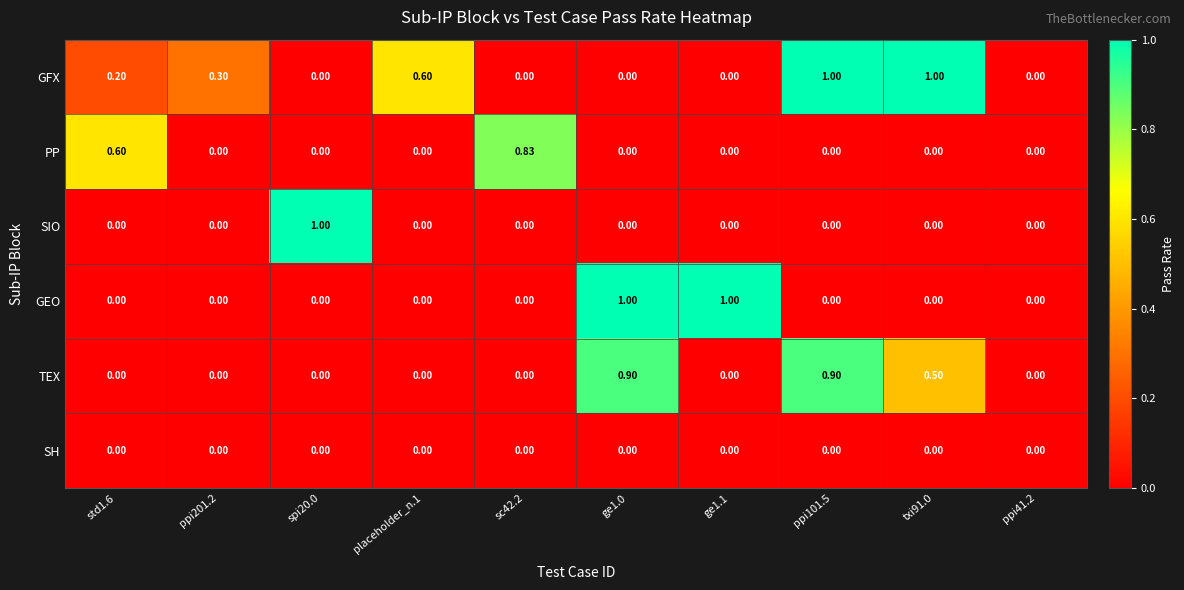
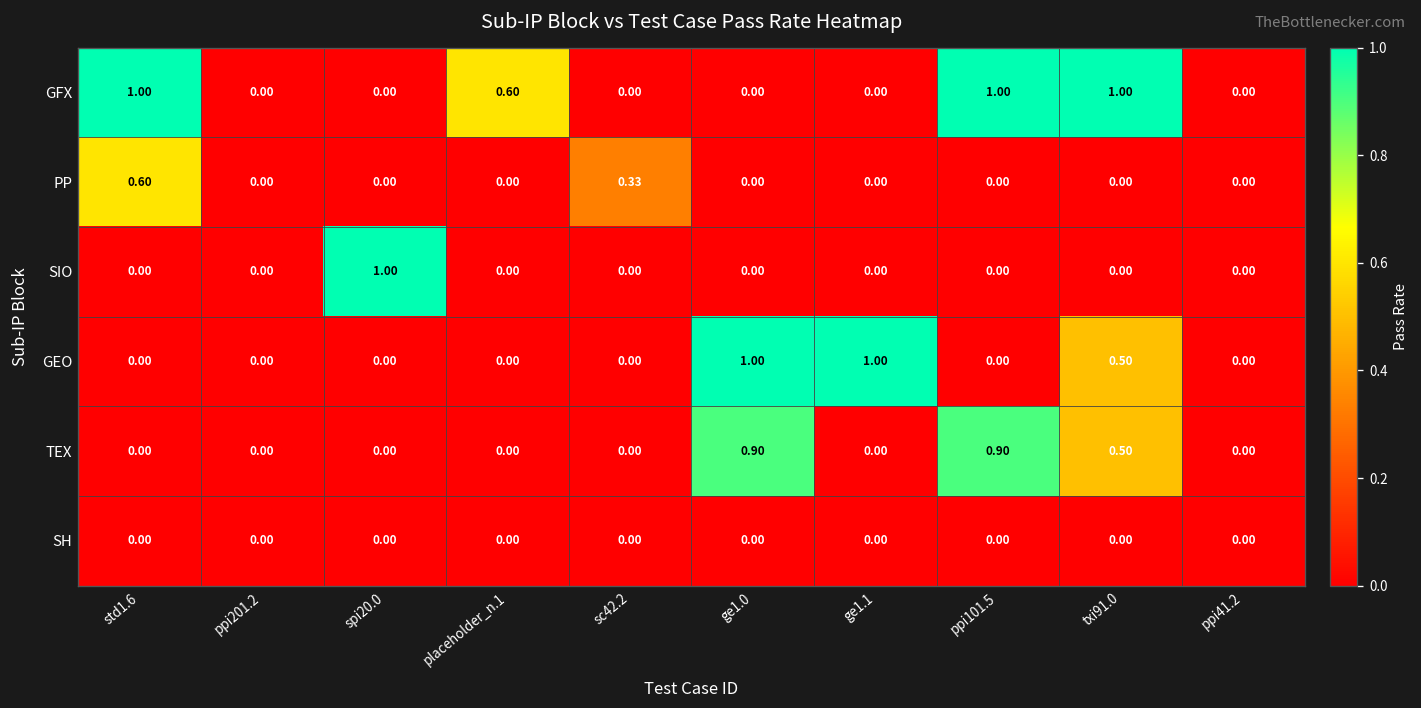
  {
    "GFX": {
-     "std1.6": 0.20,
-     "ppi201.2": 0.30,
+     "std1.6": 1.00,
+     "ppi201.2": 0.00,
      "spi20.0": 0.00,
      "placeholder_n.1": 0.60,
      "sc42.2": 0.00,
      "ge1.0": 0.00,
      "ge1.1": 0.00,
      "ppi101.5": 1.00,
      "txi91.0": 1.00,
      "ppi41.2": 0.00
    },
    "PP": {
      "std1.6": 0.60,
      "ppi201.2": 0.00,
      "spi20.0": 0.00,
      "placeholder_n.1": 0.00,
-     "sc42.2": 0.83,
+     "sc42.2": 0.33,
      "ge1.0": 0.00,
      "ge1.1": 0.00,
      "ppi101.5": 0.00,
      "txi91.0": 0.00,
      "ppi41.2": 0.00
    },
    "SIO": {
      "std1.6": 0.00,
      "ppi201.2": 0.00,
      "spi20.0": 1.00,
      "placeholder_n.1": 0.00,
      "sc42.2": 0.00,
      "ge1.0": 0.00,
      "ge1.1": 0.00,
      "ppi101.5": 0.00,
      "txi91.0": 0.00,
      "ppi41.2": 0.00
    },
    "GEO": {
      "std1.6": 0.00,
      "ppi201.2": 0.00,
      "spi20.0": 0.00,
      "placeholder_n.1": 0.00,
      "sc42.2": 0.00,
      "ge1.0": 1.00,
      "ge1.1": 1.00,
      "ppi101.5": 0.00,
-     "txi91.0": 0.00,
+     "txi91.0": 0.50,
      "ppi41.2": 0.00
    },
    "TEX": {
      "std1.6": 0.00,
      "ppi201.2": 0.00,
      "spi20.0": 0.00,
      "placeholder_n.1": 0.00,
      "sc42.2": 0.00,
      "ge1.0": 0.90,
      "ge1.1": 0.00,
      "ppi101.5": 0.90,
      "txi91.0": 0.50,
      "ppi41.2": 0.00
    },
    "SH": {
      "std1.6": 0.00,
      "ppi201.2": 0.00,
      "spi20.0": 0.00,
      "placeholder_n.1": 0.00,
      "sc42.2": 0.00,
      "ge1.0": 0.00,
      "ge1.1": 0.00,
      "ppi101.5": 0.00,
      "txi91.0": 0.00,
      "ppi41.2": 0.00
    }
  }
